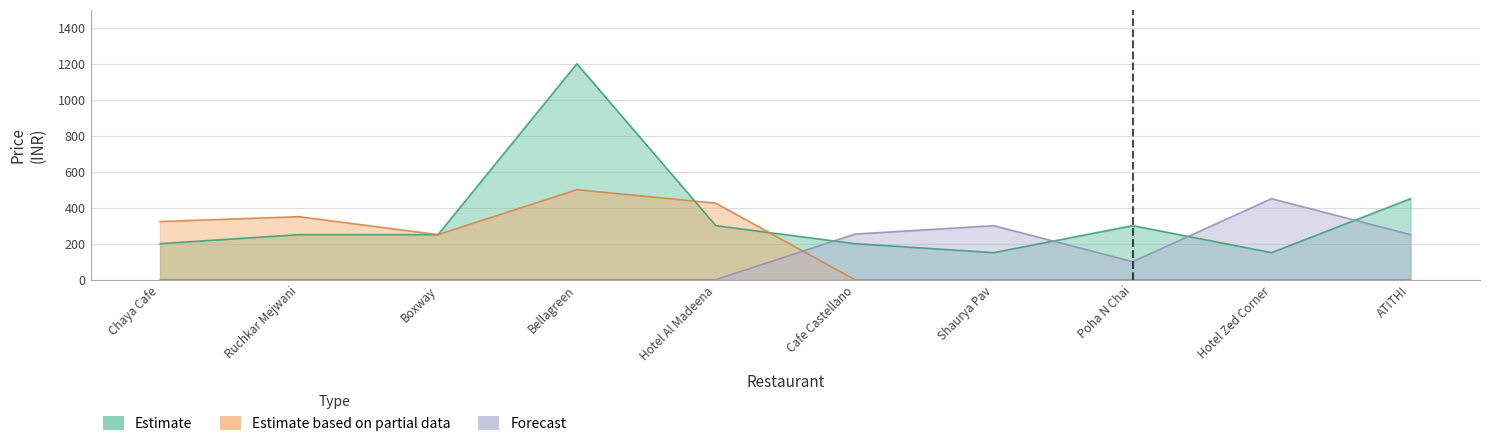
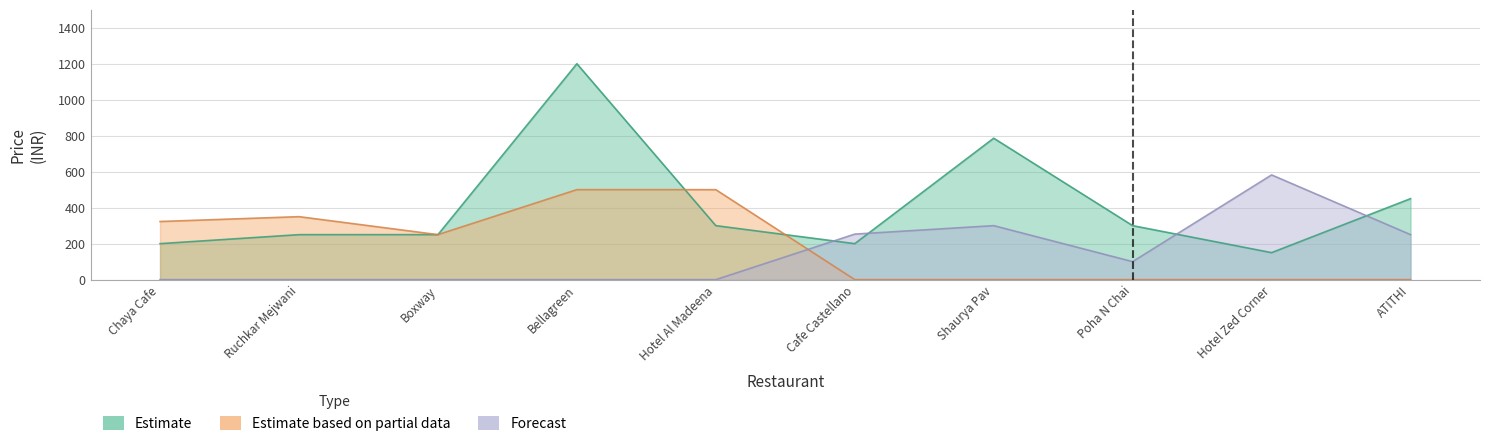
  {
    "Estimate": {
      "Chaya Cafe": 200,
      "Ruchkar Mejwani": 250,
      "Bellagreen": 1200,
      "Hotel Al Madeena": 300,
      "Cafe Castellano": 200,
-     "Shaurya Pav": 150,
+     "Shaurya Pav": 790,
      "Poha N Chai": 300,
      "Hotel Zed Corner": 150,
      "ATITHI": 450
    },
    "Estimate based on partial data": {
      "Chaya Cafe": 320,
      "Ruchkar Mejwani": 350,
      "Bellagreen": 500,
-     "Hotel Al Madeena": 430,
+     "Hotel Al Madeena": 500,
      "Cafe Castellano": 0,
      "Shaurya Pav": 0,
      "Poha N Chai": 0,
      "Hotel Zed Corner": 0,
      "ATITHI": 0
    },
    "Forecast": {
      "Chaya Cafe": 0,
      "Ruchkar Mejwani": 0,
      "Boxway": 0,
      "Bellagreen": 0,
      "Hotel Al Madeena": 0,
      "Cafe Castellano": 250,
      "Shaurya Pav": 300,
      "Poha N Chai": 100,
-     "Hotel Zed Corner": 450,
+     "Hotel Zed Corner": 580,
      "ATITHI": 250
    }
  }
